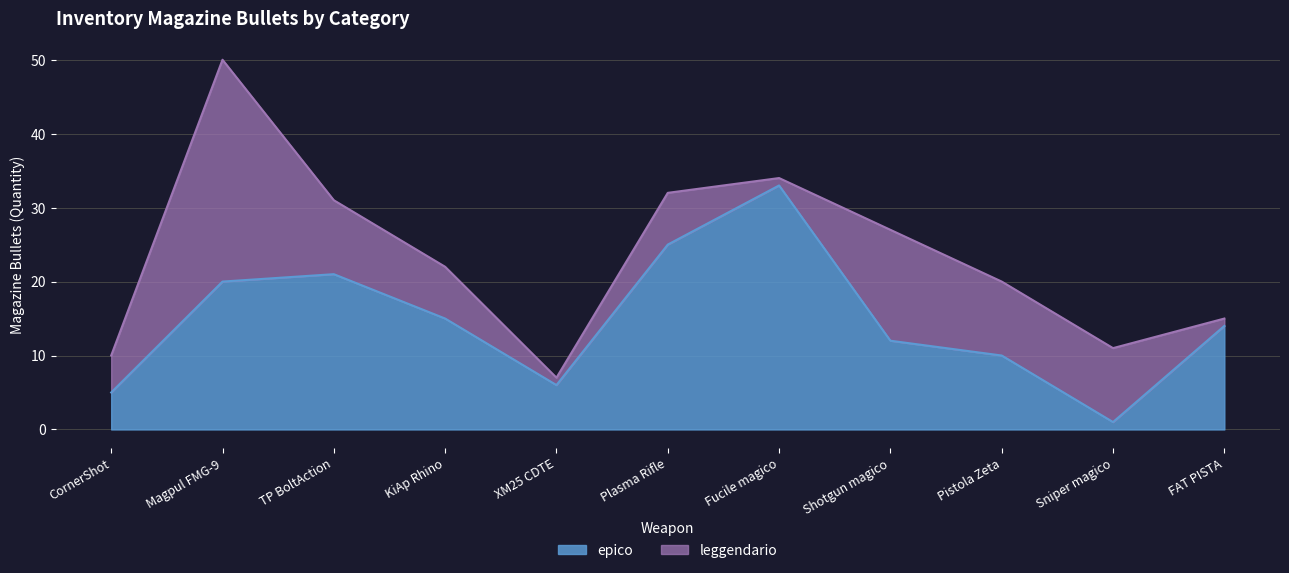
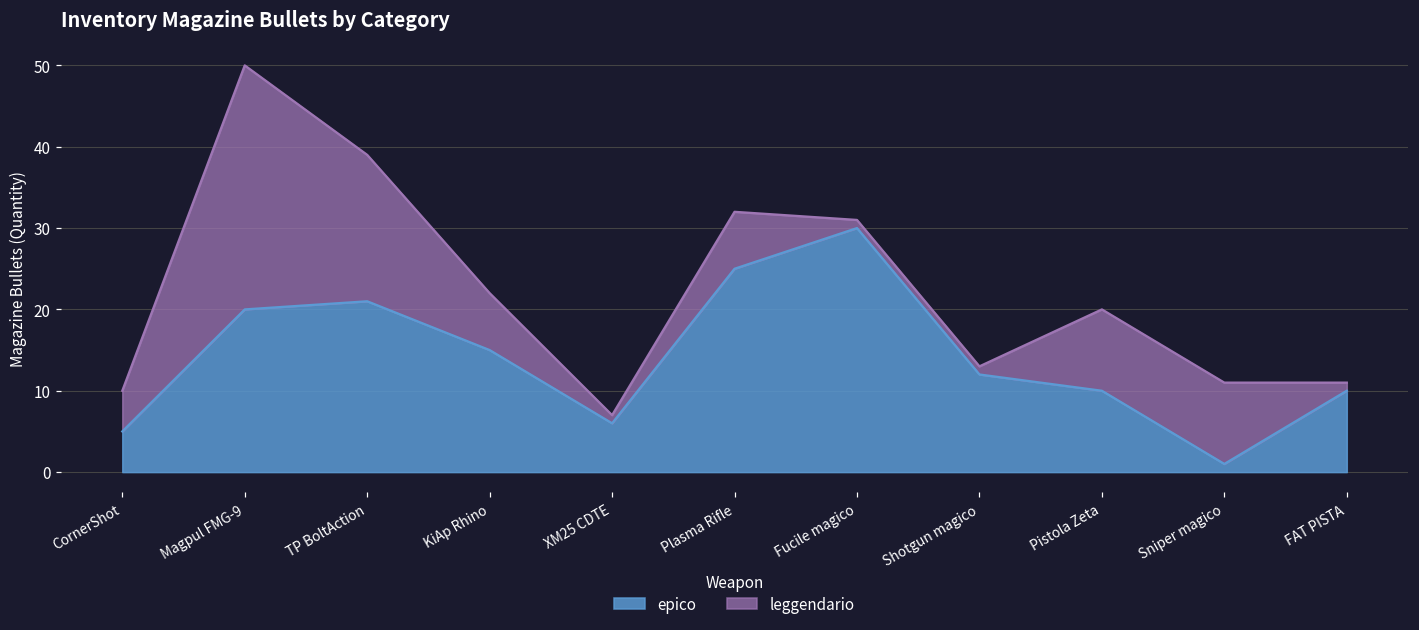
  {
    "epico": {
      "CornerShot": 5,
      "Magpul FMG-9": 20,
      "TP BoltAction": 21,
      "KiAp Rhino": 15,
      "XM25 CDTE": 6,
      "Plasma Rifle": 25,
-     "Fucile magico": 33,
+     "Fucile magico": 30,
      "Shotgun magico": 12,
      "Pistola Zeta": 10,
      "Sniper magico": 1,
-     "FAT PISTA": 14
+     "FAT PISTA": 10
    },
    "leggendario": {
      "CornerShot": 5,
      "Magpul FMG-9": 30,
-     "TP BoltAction": 10,
+     "TP BoltAction": 18,
      "KiAp Rhino": 7,
      "XM25 CDTE": 1,
      "Plasma Rifle": 7,
      "Fucile magico": 1,
-     "Shotgun magico": 15,
+     "Shotgun magico": 1,
      "Pistola Zeta": 10,
      "Sniper magico": 10,
      "FAT PISTA": 1
    }
  }
